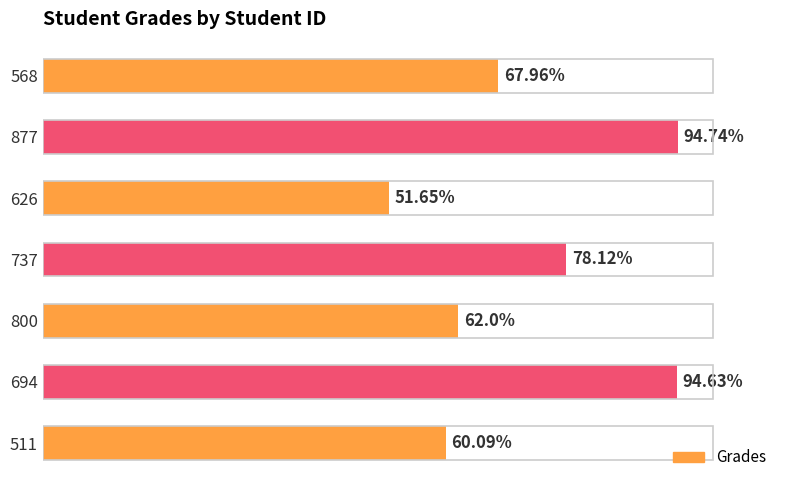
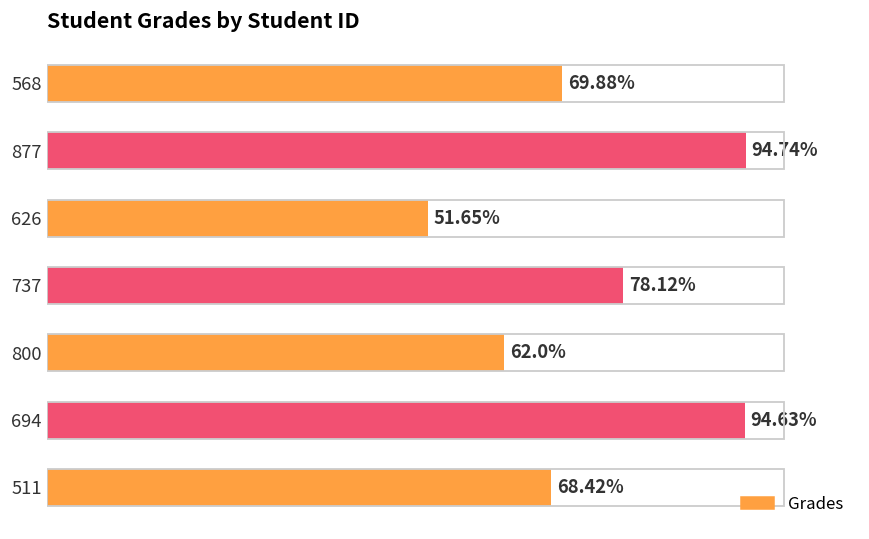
  {
-   "568": "67.96%",
+   "568": "69.88%",
    "877": "94.74%",
    "626": "51.65%",
    "737": "78.12%",
    "800": "62.0%",
    "694": "94.63%",
-   "511": "60.09%"
+   "511": "68.42%"
  }
